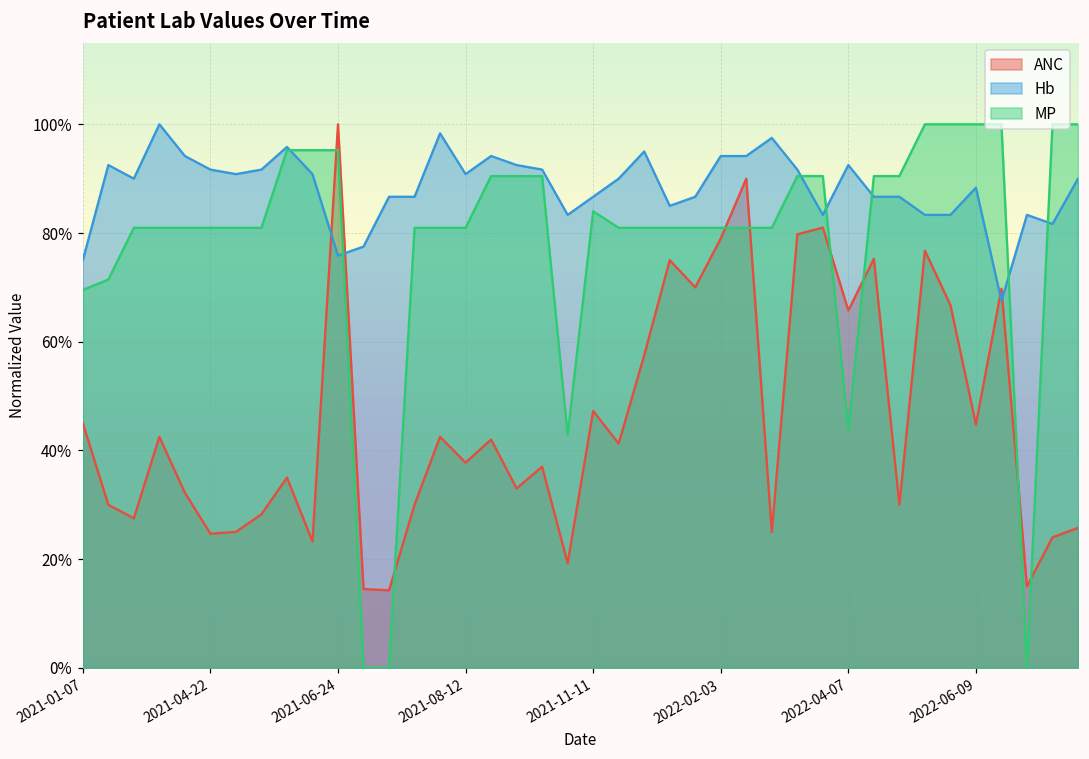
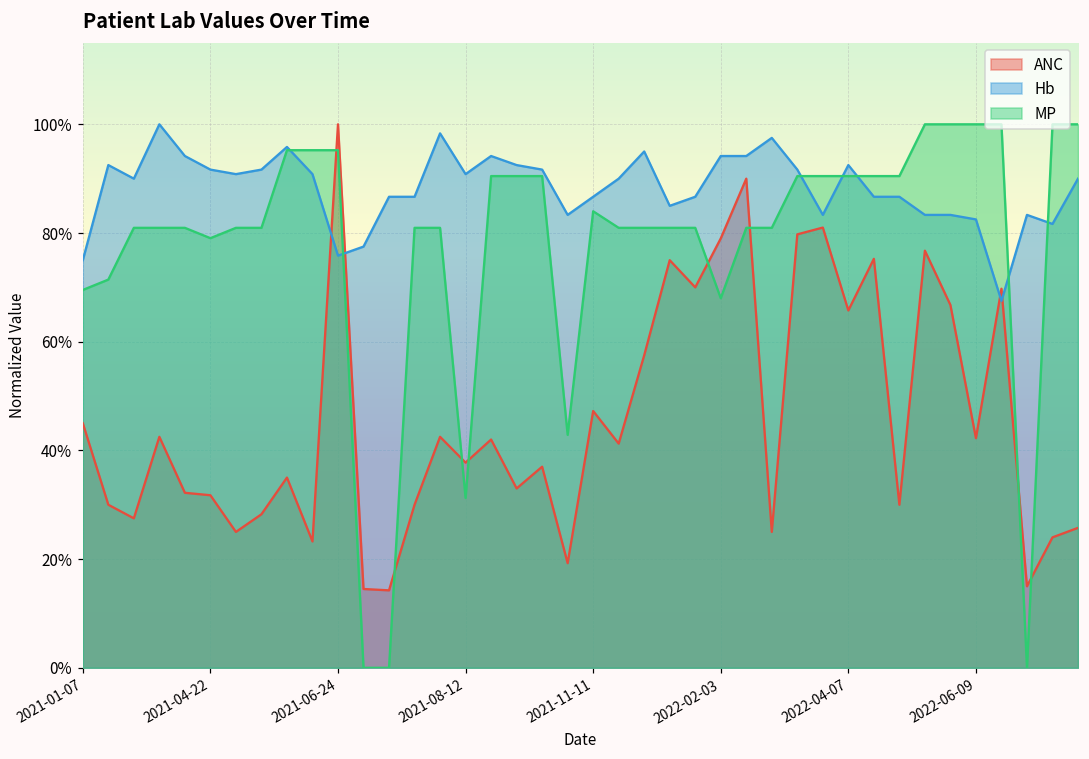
  {
    "ANC": {
      "2021-01-07": "45%",
-     "2021-04-22": "25%",
+     "2021-04-22": "32%",
      "2021-06-24": "100%",
      "2021-08-12": "38%",
      "2021-11-11": "47%",
      "2022-02-03": "79%",
      "2022-04-07": "66%",
-     "2022-06-09": "45%"
+     "2022-06-09": "42%"
    },
    "Hb": {
      "2021-01-07": "75%",
      "2021-04-22": "92%",
      "2021-06-24": "76%",
      "2021-08-12": "91%",
      "2021-11-11": "87%",
      "2022-02-03": "94%",
      "2022-04-07": "93%",
-     "2022-06-09": "88%"
+     "2022-06-09": "83%"
    },
    "MP": {
      "2021-01-07": "70%",
-     "2021-04-22": "81%",
+     "2021-04-22": "79%",
      "2021-06-24": "95%",
-     "2021-08-12": "81%",
+     "2021-08-12": "31%",
      "2021-11-11": "84%",
-     "2022-02-03": "81%",
-     "2022-04-07": "44%",
+     "2022-02-03": "68%",
+     "2022-04-07": "90%",
      "2022-06-09": "100%"
    }
  }
